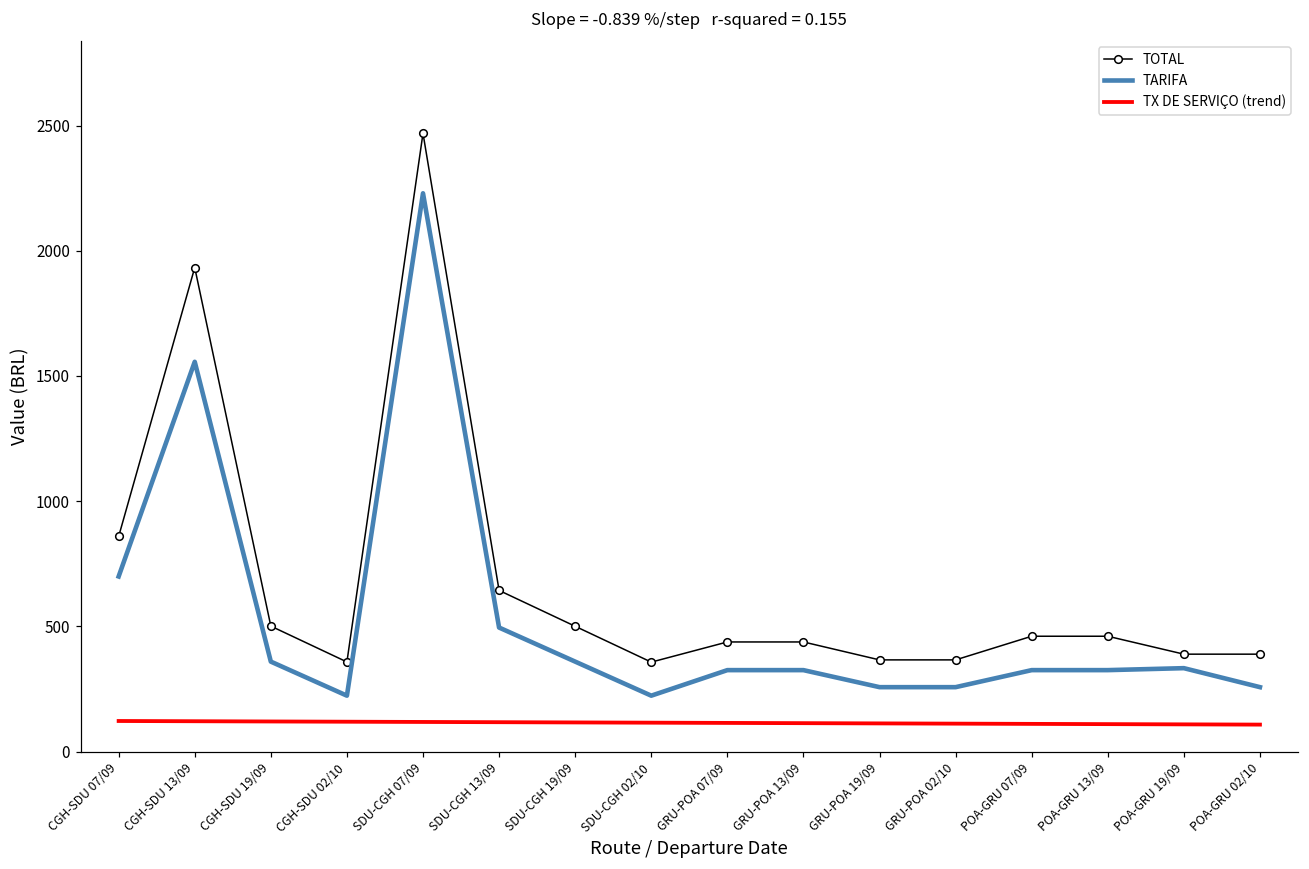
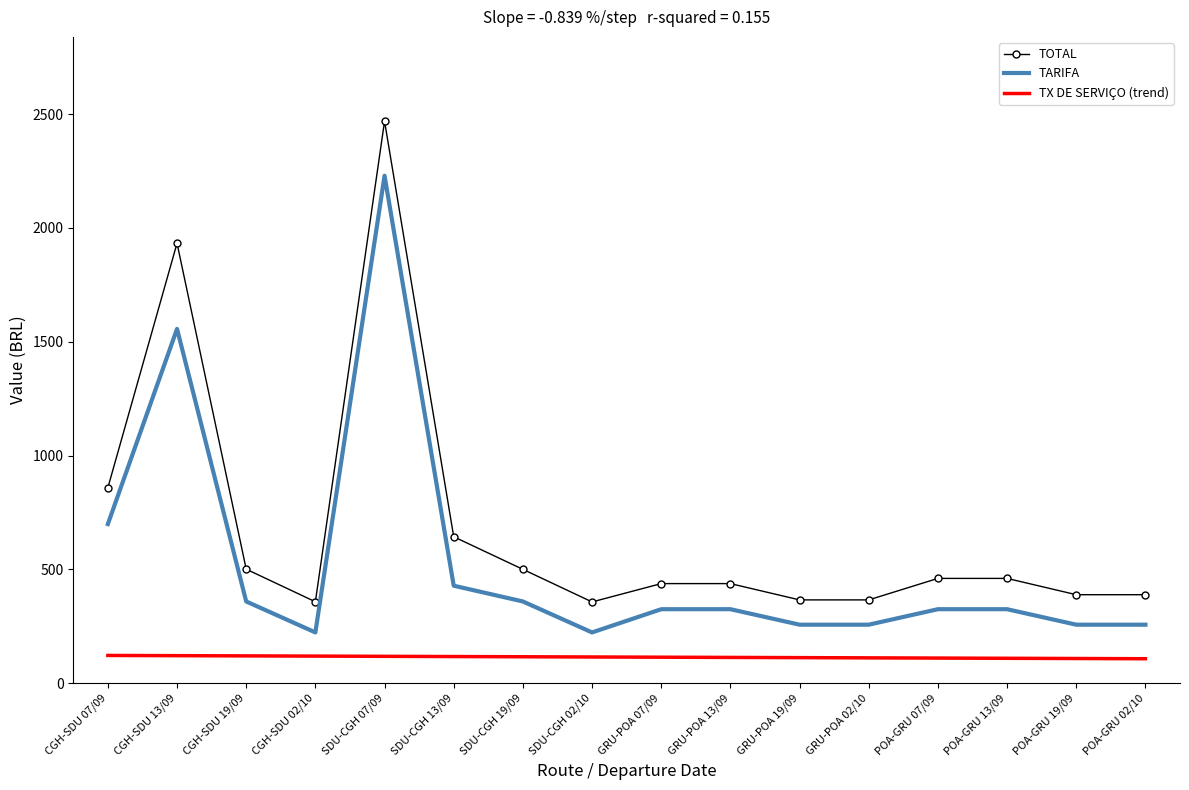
  {
    "TOTAL": {
      "CGH-SDU 07/09": 860,
      "CGH-SDU 13/09": 1930,
      "CGH-SDU 19/09": 500,
      "CGH-SDU 02/10": 360,
      "SDU-CGH 07/09": 2470,
      "SDU-CGH 13/09": 640,
      "SDU-CGH 19/09": 500,
      "SDU-CGH 02/10": 360,
      "GRU-POA 07/09": 440,
      "GRU-POA 13/09": 440,
      "GRU-POA 19/09": 370,
      "GRU-POA 02/10": 370,
      "POA-GRU 07/09": 460,
      "POA-GRU 13/09": 460,
      "POA-GRU 19/09": 390,
      "POA-GRU 02/10": 390
    },
    "TARIFA": {
      "CGH-SDU 07/09": 700,
      "CGH-SDU 13/09": 1560,
      "CGH-SDU 19/09": 360,
      "CGH-SDU 02/10": 220,
      "SDU-CGH 07/09": 2230,
-     "SDU-CGH 13/09": 500,
+     "SDU-CGH 13/09": 430,
      "SDU-CGH 19/09": 360,
      "SDU-CGH 02/10": 220,
      "GRU-POA 07/09": 330,
      "GRU-POA 13/09": 330,
      "GRU-POA 19/09": 260,
      "GRU-POA 02/10": 260,
      "POA-GRU 07/09": 330,
      "POA-GRU 13/09": 330,
-     "POA-GRU 19/09": 330,
+     "POA-GRU 19/09": 260,
      "POA-GRU 02/10": 260
    },
    "TX DE SERVIÇO (trend)": {
      "CGH-SDU 07/09": 120,
      "CGH-SDU 13/09": 120,
      "CGH-SDU 19/09": 120,
      "CGH-SDU 02/10": 120,
      "SDU-CGH 07/09": 120,
      "SDU-CGH 13/09": 120,
      "SDU-CGH 19/09": 120,
      "SDU-CGH 02/10": 120,
      "GRU-POA 07/09": 110,
      "GRU-POA 13/09": 110,
      "GRU-POA 19/09": 110,
      "GRU-POA 02/10": 110,
      "POA-GRU 07/09": 110,
      "POA-GRU 13/09": 110,
      "POA-GRU 19/09": 110,
      "POA-GRU 02/10": 110
    }
  }
